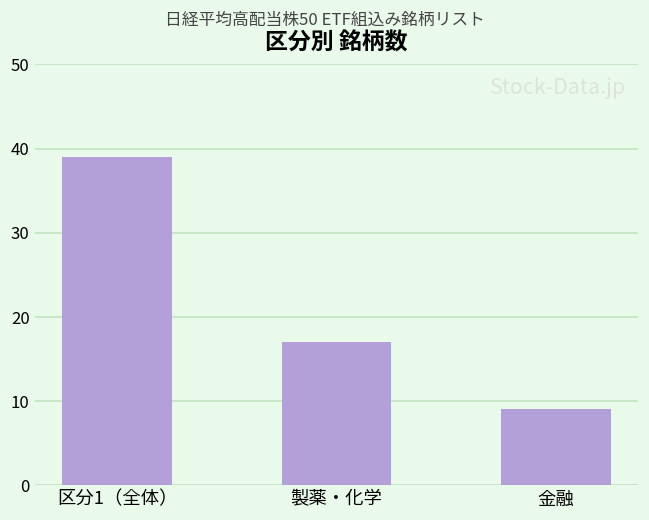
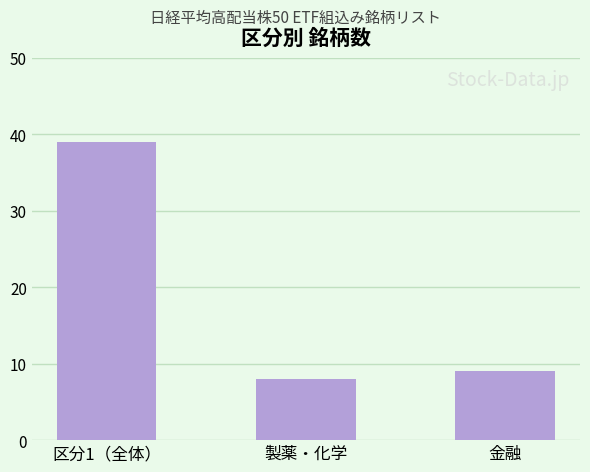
  {
    "区分1（全体）": 39,
-   "製薬・化学": 17,
+   "製薬・化学": 8,
    "金融": 9
  }
